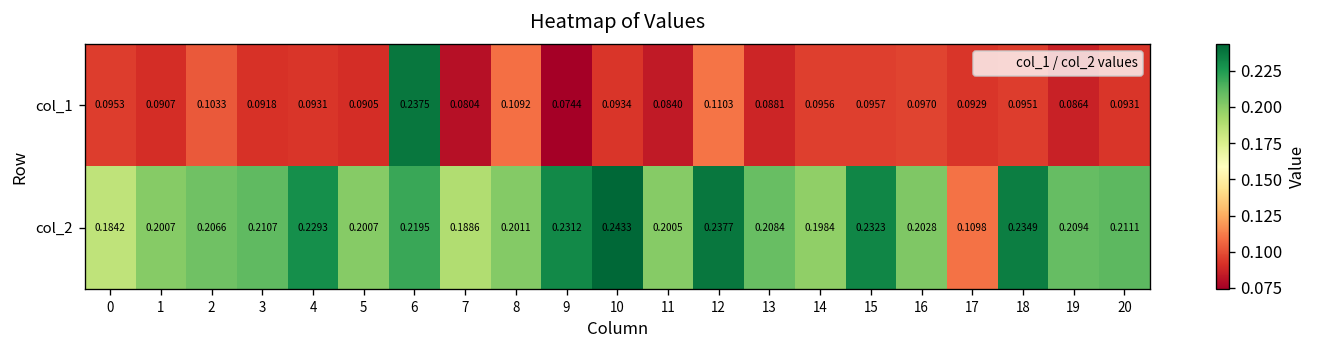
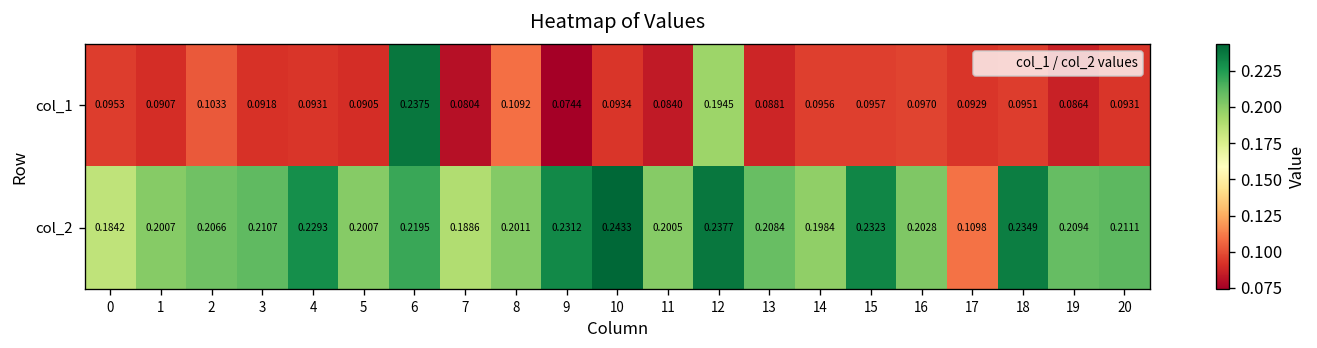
  {
    "col_1": {
      "0": 0.0953,
      "1": 0.0907,
      "2": 0.1033,
      "3": 0.0918,
      "4": 0.0931,
      "5": 0.0905,
      "6": 0.2375,
      "7": 0.0804,
      "8": 0.1092,
      "9": 0.0744,
      "10": 0.0934,
      "11": 0.0840,
-     "12": 0.1103,
+     "12": 0.1945,
      "13": 0.0881,
      "14": 0.0956,
      "15": 0.0957,
      "16": 0.0970,
      "17": 0.0929,
      "18": 0.0951,
      "19": 0.0864,
      "20": 0.0931
    },
    "col_2": {
      "0": 0.1842,
      "1": 0.2007,
      "2": 0.2066,
      "3": 0.2107,
      "4": 0.2293,
      "5": 0.2007,
      "6": 0.2195,
      "7": 0.1886,
      "8": 0.2011,
      "9": 0.2312,
      "10": 0.2433,
      "11": 0.2005,
      "12": 0.2377,
      "13": 0.2084,
      "14": 0.1984,
      "15": 0.2323,
      "16": 0.2028,
      "17": 0.1098,
      "18": 0.2349,
      "19": 0.2094,
      "20": 0.2111
    }
  }
